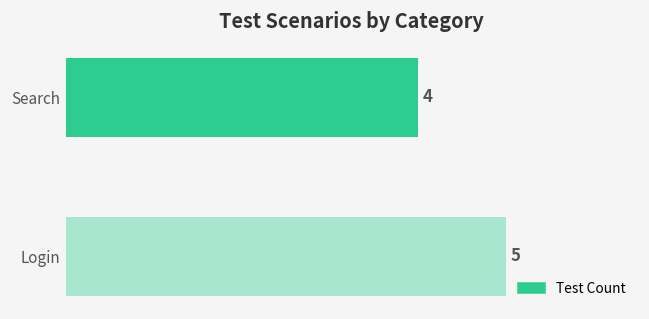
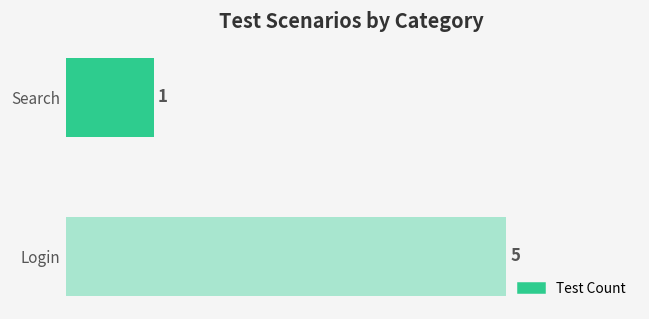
  {
-   "Search": 4,
+   "Search": 1,
    "Login": 5
  }
